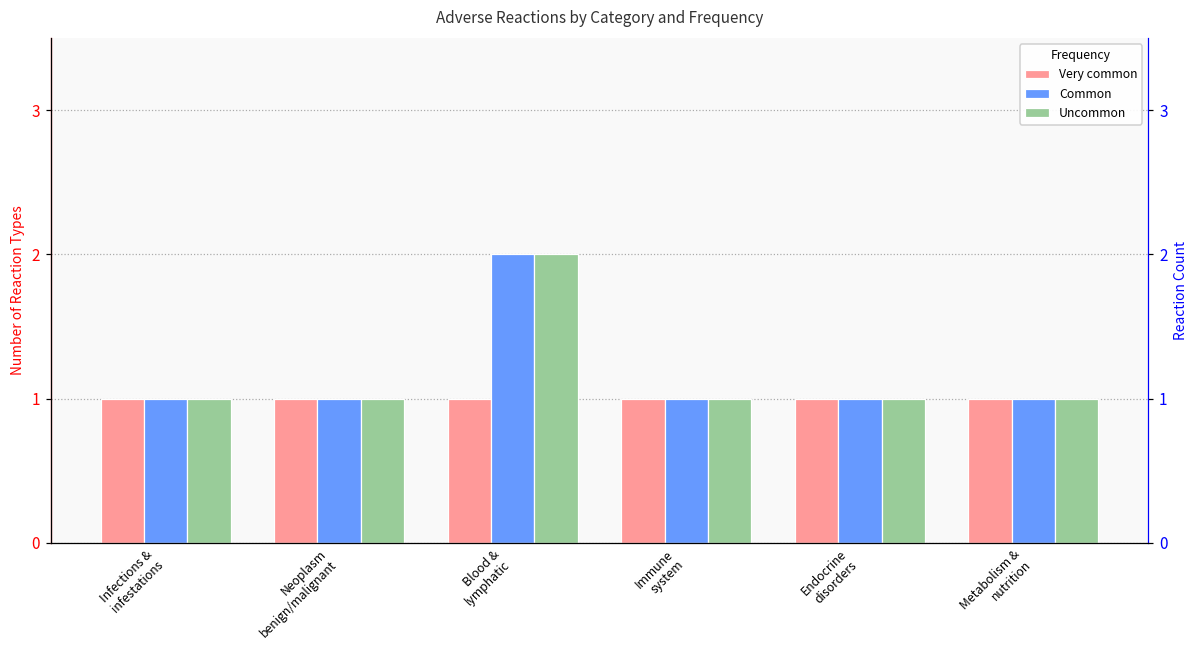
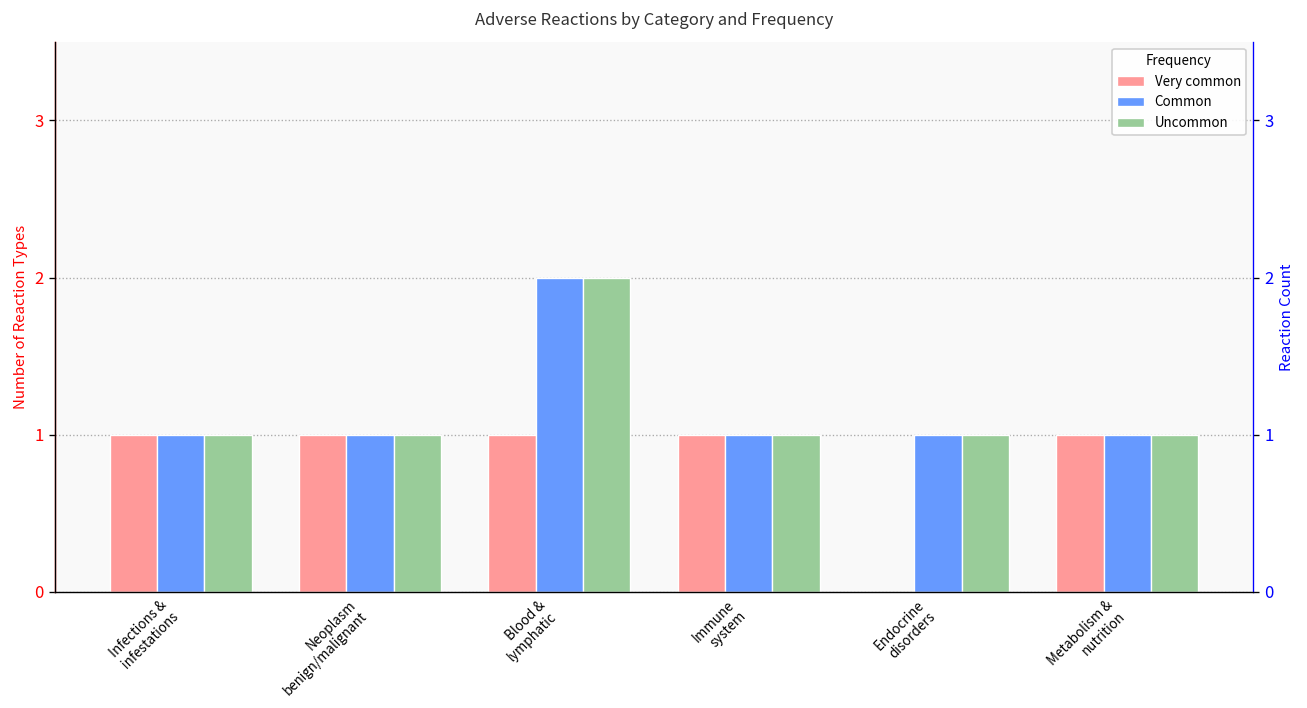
  {
    "Very common": {
      "Infections & infestations": 1,
      "Neoplasm benign/malignant": 1,
      "Blood & lymphatic": 1,
      "Immune system": 1,
-     "Endocrine disorders": 1,
+     "Endocrine disorders": 0,
      "Metabolism & nutrition": 1
    },
    "Common": {
      "Infections & infestations": 1,
      "Neoplasm benign/malignant": 1,
      "Blood & lymphatic": 2,
      "Immune system": 1,
      "Endocrine disorders": 1,
      "Metabolism & nutrition": 1
    },
    "Uncommon": {
      "Infections & infestations": 1,
      "Neoplasm benign/malignant": 1,
      "Blood & lymphatic": 2,
      "Immune system": 1,
      "Endocrine disorders": 1,
      "Metabolism & nutrition": 1
    }
  }
